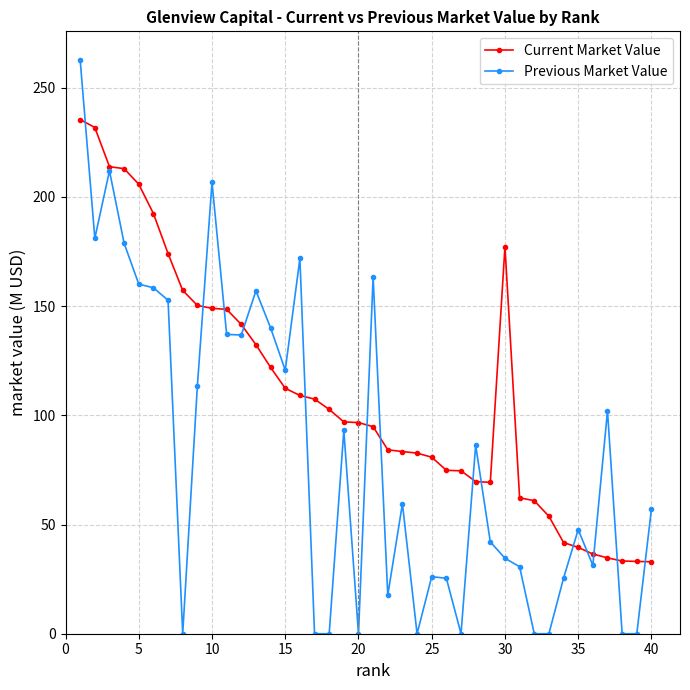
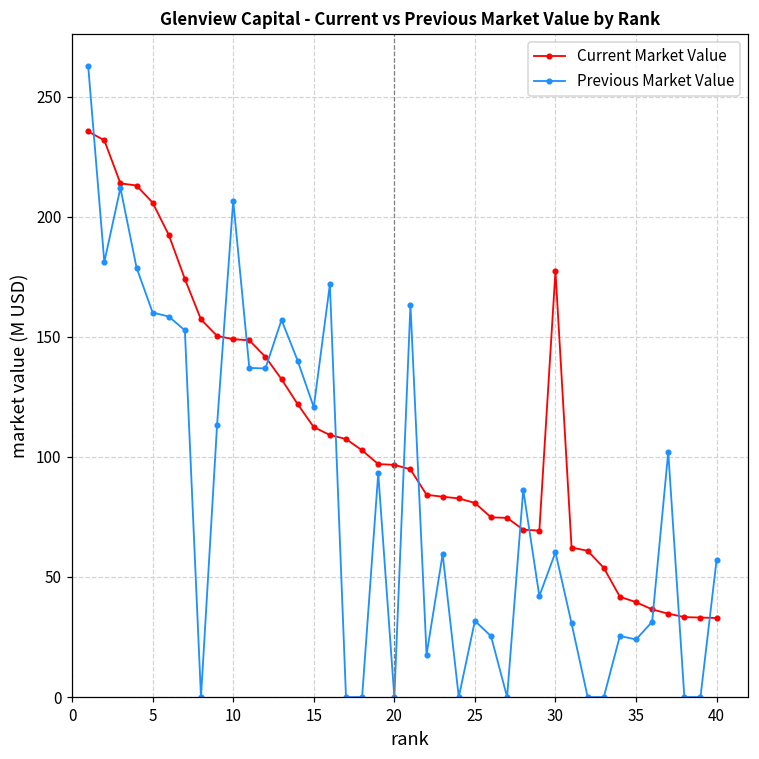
  {
    "Current Market Value": {
      "5": 206,
      "10": 149,
      "15": 112,
      "20": 97,
      "25": 81,
      "30": 177,
      "35": 40,
      "40": 33
    },
    "Previous Market Value": {
      "5": 160,
      "10": 207,
      "15": 121,
      "20": 0,
-     "25": 26,
-     "30": 35,
-     "35": 48,
+     "25": 32,
+     "30": 60,
+     "35": 24,
      "40": 57
    }
  }
